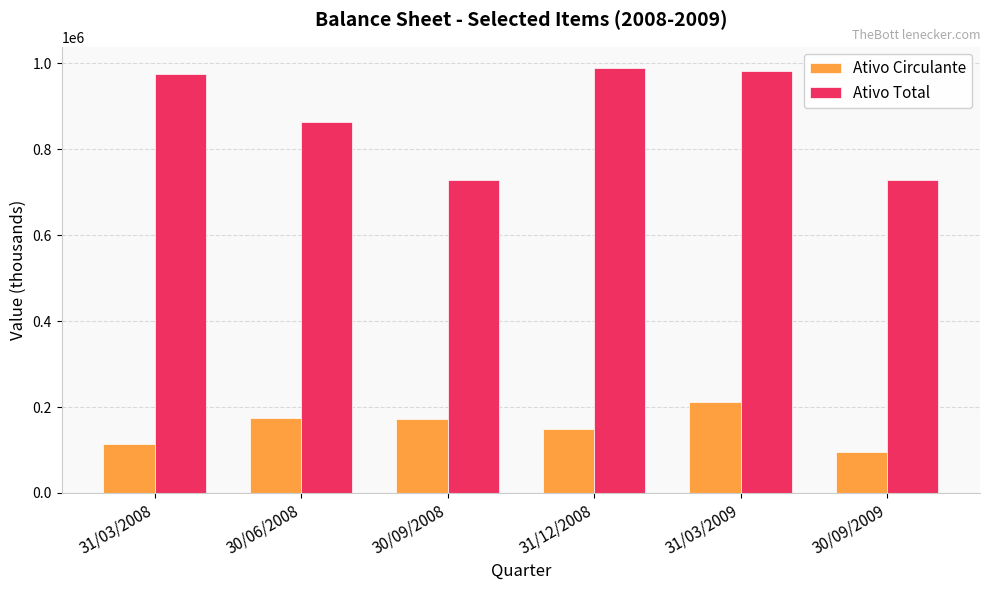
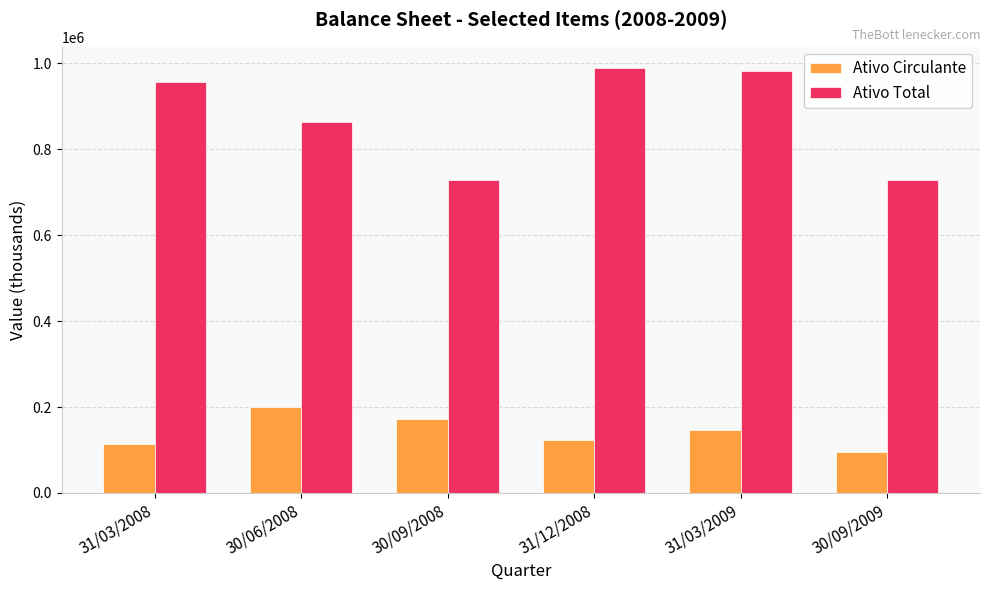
  {
    "Ativo Circulante": {
      "31/03/2008": 110000,
-     "30/06/2008": 170000,
+     "30/06/2008": 200000,
      "30/09/2008": 170000,
-     "31/12/2008": 150000,
-     "31/03/2009": 210000,
+     "31/12/2008": 120000,
+     "31/03/2009": 150000,
      "30/09/2009": 100000
    },
    "Ativo Total": {
-     "31/03/2008": 980000,
+     "31/03/2008": 960000,
      "30/06/2008": 860000,
      "30/09/2008": 730000,
      "31/12/2008": 990000,
      "31/03/2009": 980000,
      "30/09/2009": 730000
    }
  }
